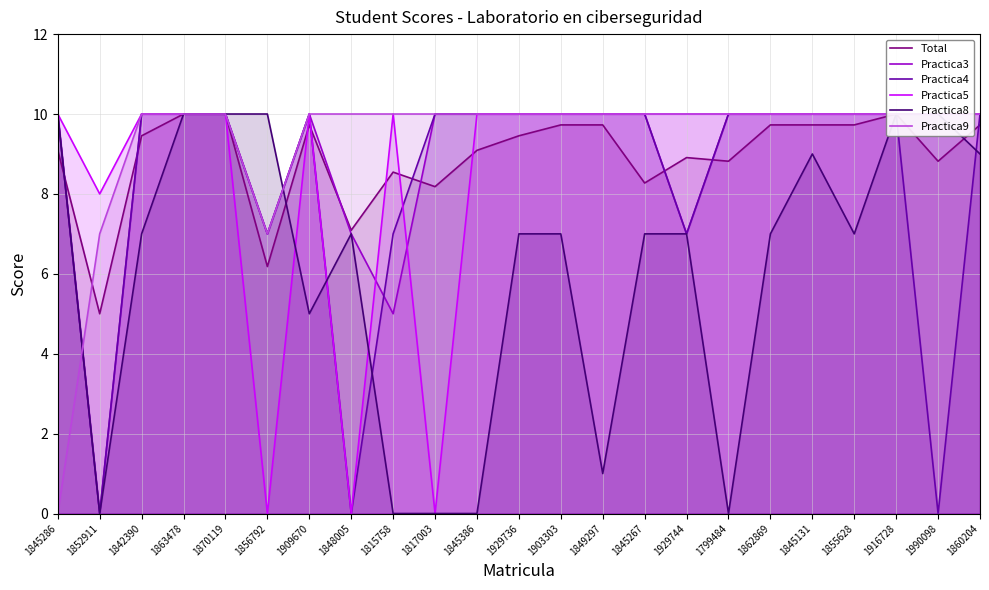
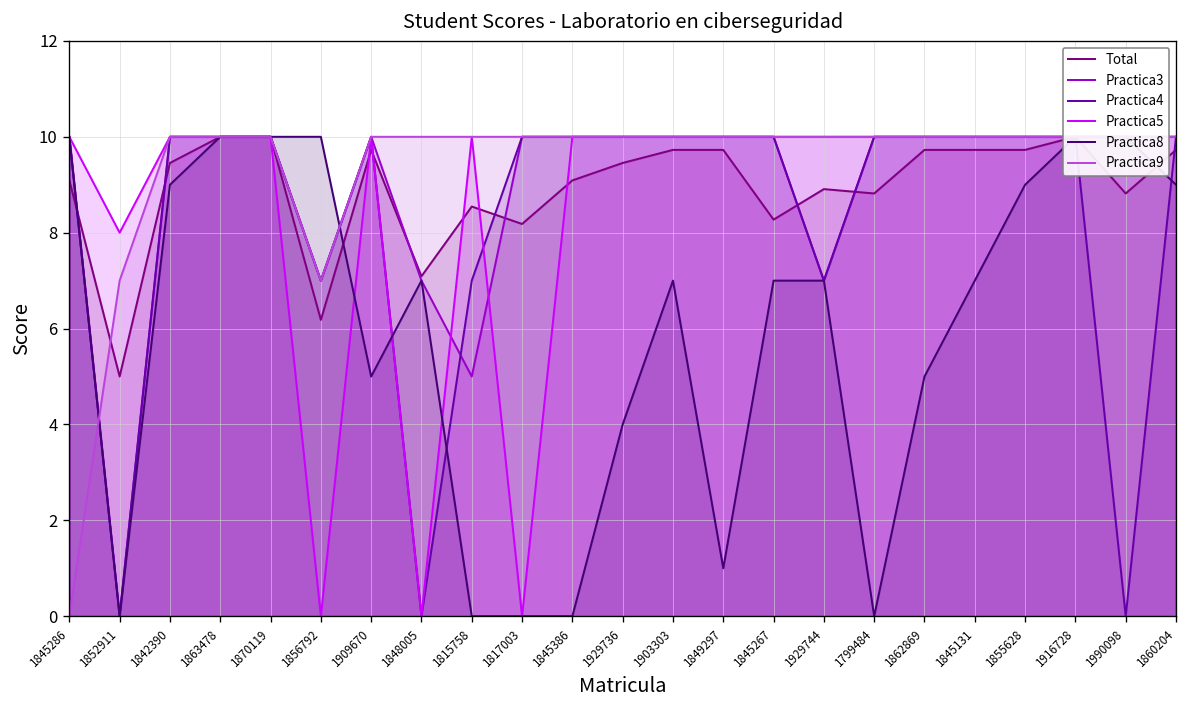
  {
    "Practica3": {
      "1815758": 5
    },
    "Practica5": {
      "1852911": 8,
      "1856792": 0
    },
    "Practica8": {
-     "1842390": 7,
+     "1842390": 9,
      "1856792": 10,
      "1909670": 5,
      "1815758": 0,
      "1845386": 0,
-     "1929736": 7,
+     "1929736": 4,
      "1903303": 7,
      "1849297": 1,
      "1845267": 7,
      "1799484": 0,
-     "1862869": 7,
-     "1845131": 9,
-     "1855628": 7,
+     "1862869": 5,
+     "1845131": 7,
+     "1855628": 9,
      "1860204": 9
    },
    "Practica9": {
      "1845286": 0,
      "1852911": 7,
      "1848005": 10
    }
  }
